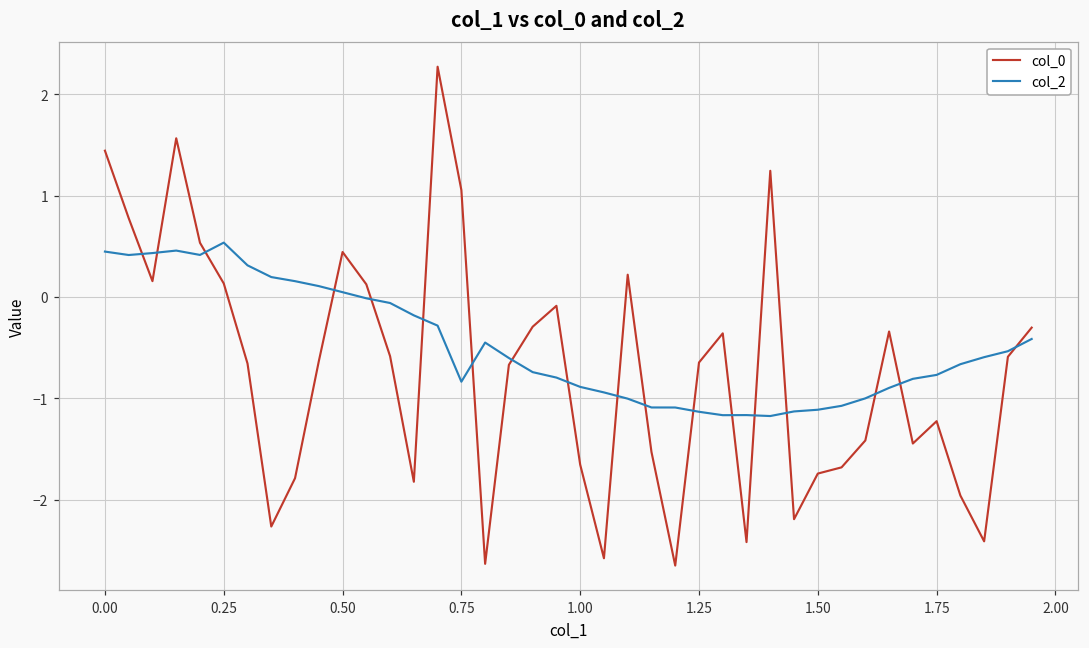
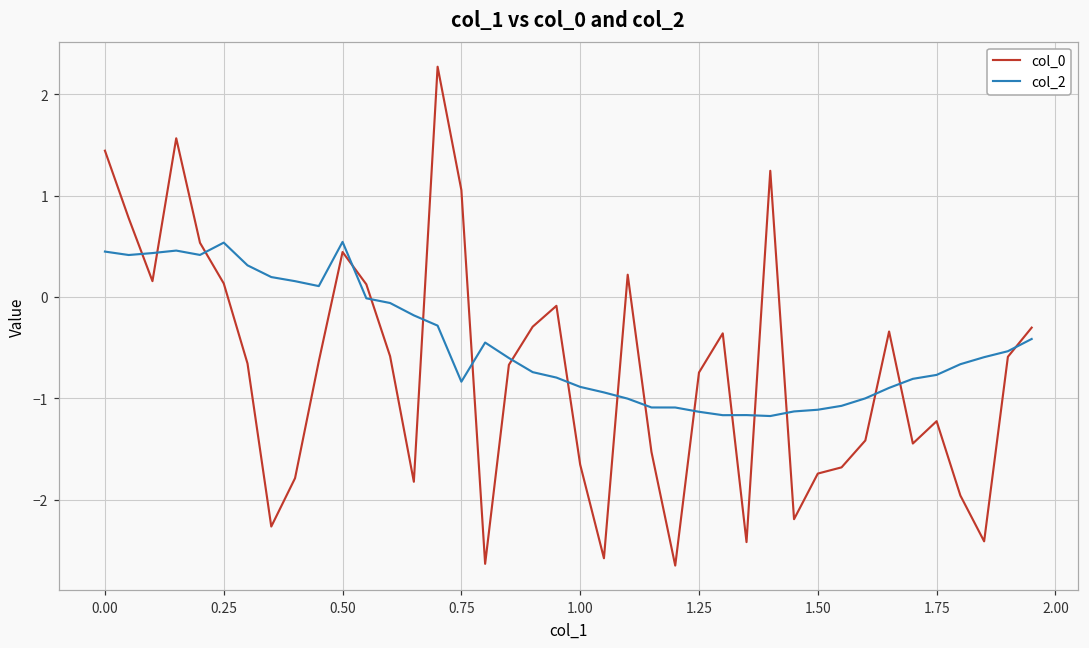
  {
    "col_0": {
      "0.00": 1.4,
      "0.25": 0.1,
      "0.50": 0.4,
      "0.75": 1.1,
      "1.00": -1.7,
-     "1.25": -0.6,
+     "1.25": -0.7,
      "1.50": -1.7,
      "1.75": -1.2
    },
    "col_2": {
      "0.00": 0.4,
      "0.25": 0.5,
-     "0.50": 0.0,
+     "0.50": 0.5,
      "0.75": -0.8,
      "1.00": -0.9,
      "1.25": -1.1,
      "1.50": -1.1,
      "1.75": -0.8
    }
  }
